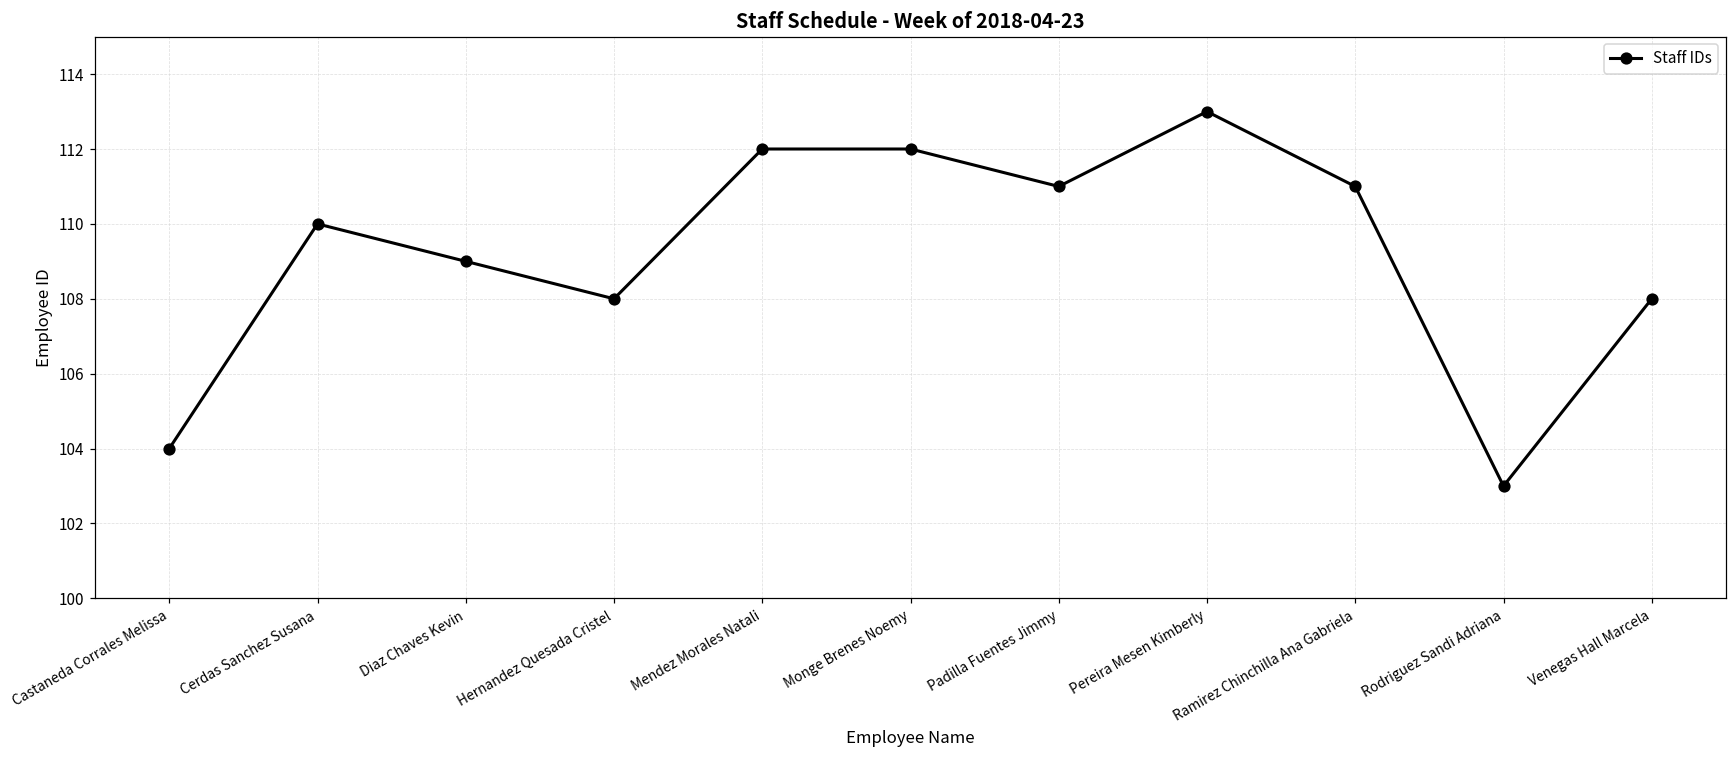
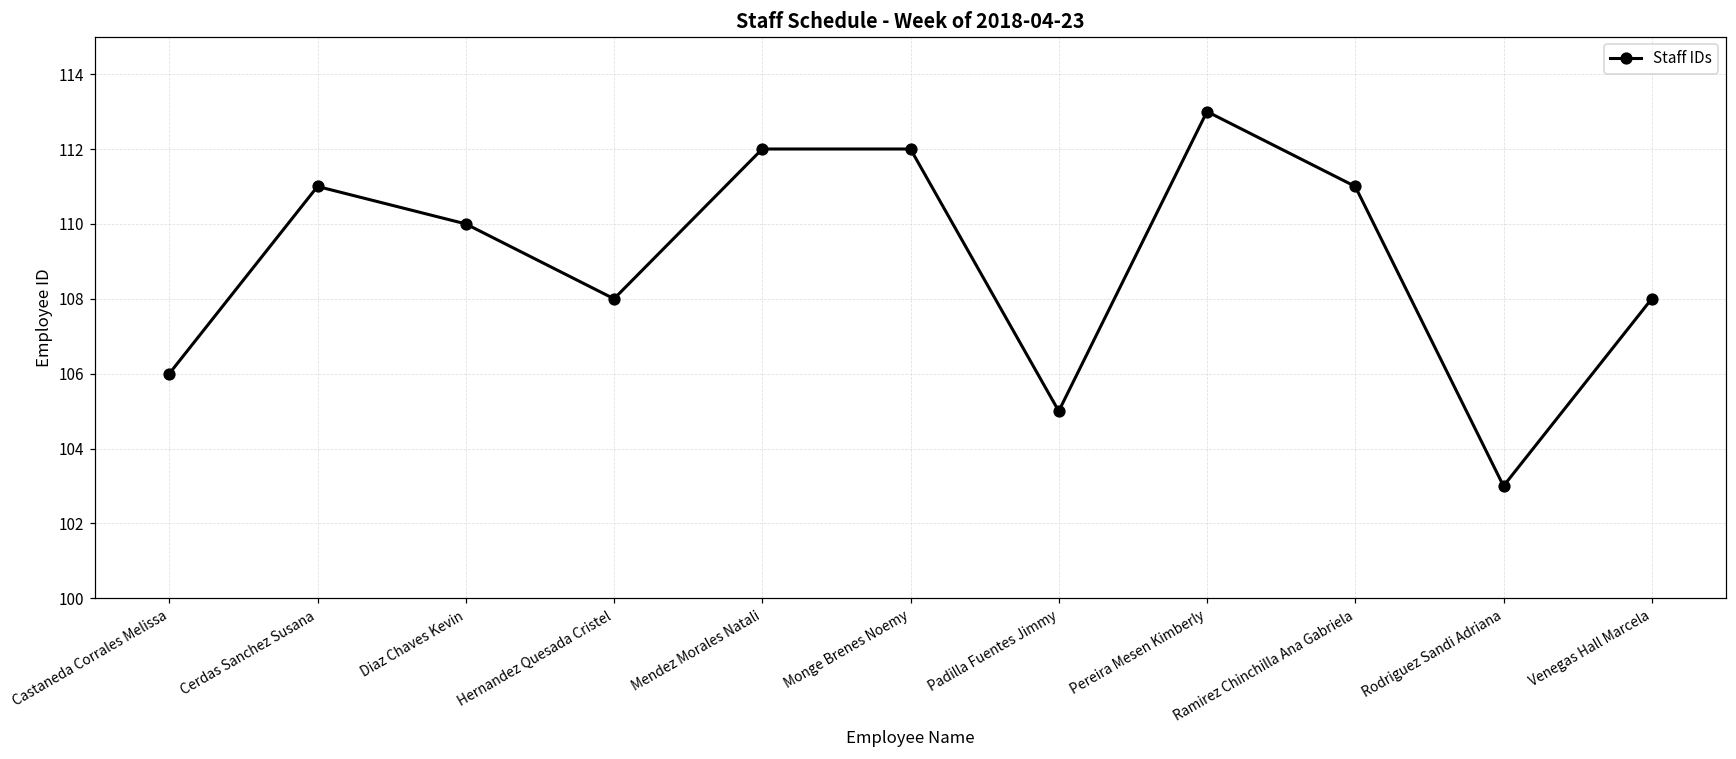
  {
-   "Castaneda Corrales Melissa": 104,
-   "Cerdas Sanchez Susana": 110,
-   "Diaz Chaves Kevin": 109,
+   "Castaneda Corrales Melissa": 106,
+   "Cerdas Sanchez Susana": 111,
+   "Diaz Chaves Kevin": 110,
    "Hernandez Quesada Cristel": 108,
    "Mendez Morales Natali": 112,
    "Monge Brenes Noemy": 112,
-   "Padilla Fuentes Jimmy": 111,
+   "Padilla Fuentes Jimmy": 105,
    "Pereira Mesen Kimberly": 113,
    "Ramirez Chinchilla Ana Gabriela": 111,
    "Rodriguez Sandi Adriana": 103,
    "Venegas Hall Marcela": 108
  }
